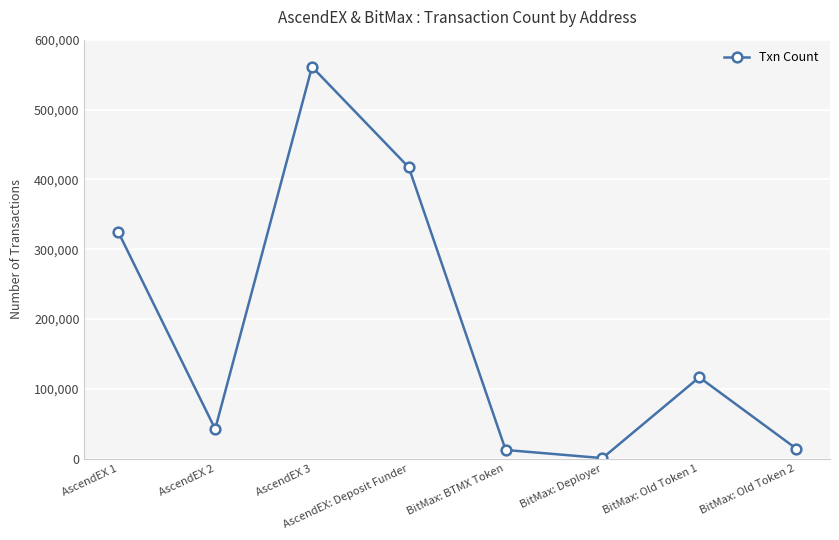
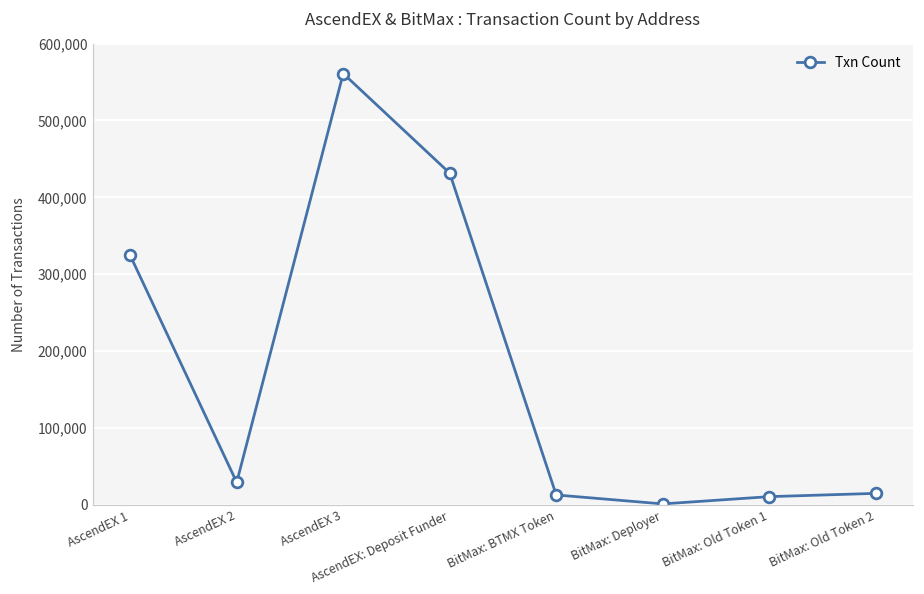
  {
    "AscendEX 1": "320,000",
-   "AscendEX 2": "40,000",
+   "AscendEX 2": "30,000",
    "AscendEX 3": "560,000",
-   "AscendEX: Deposit Funder": "420,000",
+   "AscendEX: Deposit Funder": "430,000",
    "BitMax: BTMX Token": "10,000",
    "BitMax: Deployer": "0",
-   "BitMax: Old Token 1": "120,000",
+   "BitMax: Old Token 1": "10,000",
    "BitMax: Old Token 2": "10,000"
  }
